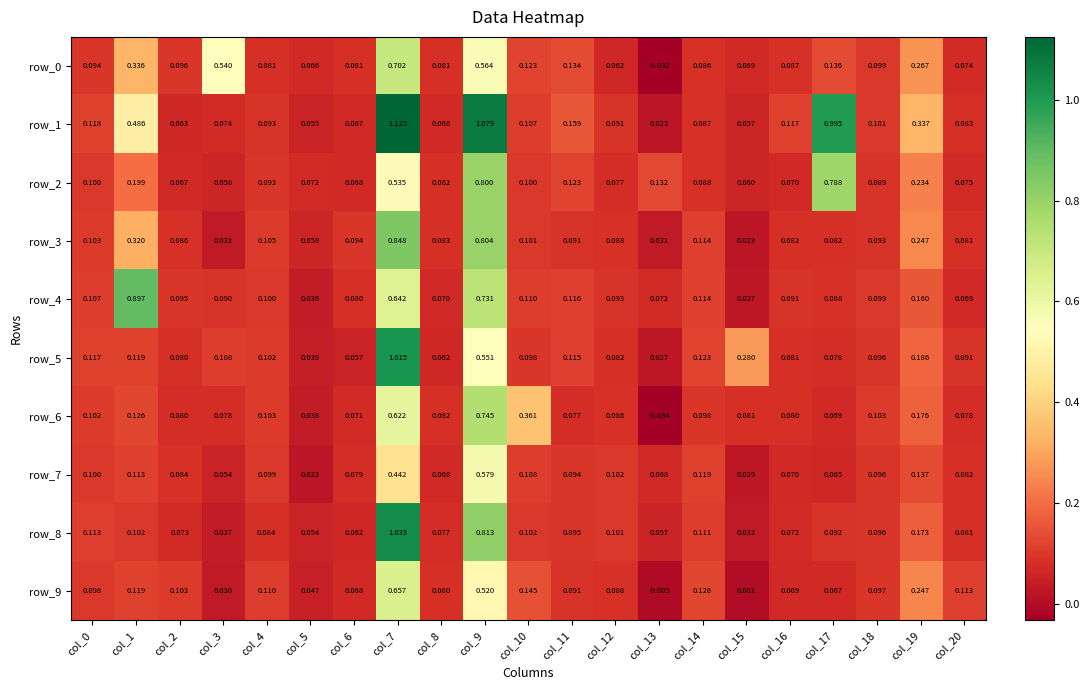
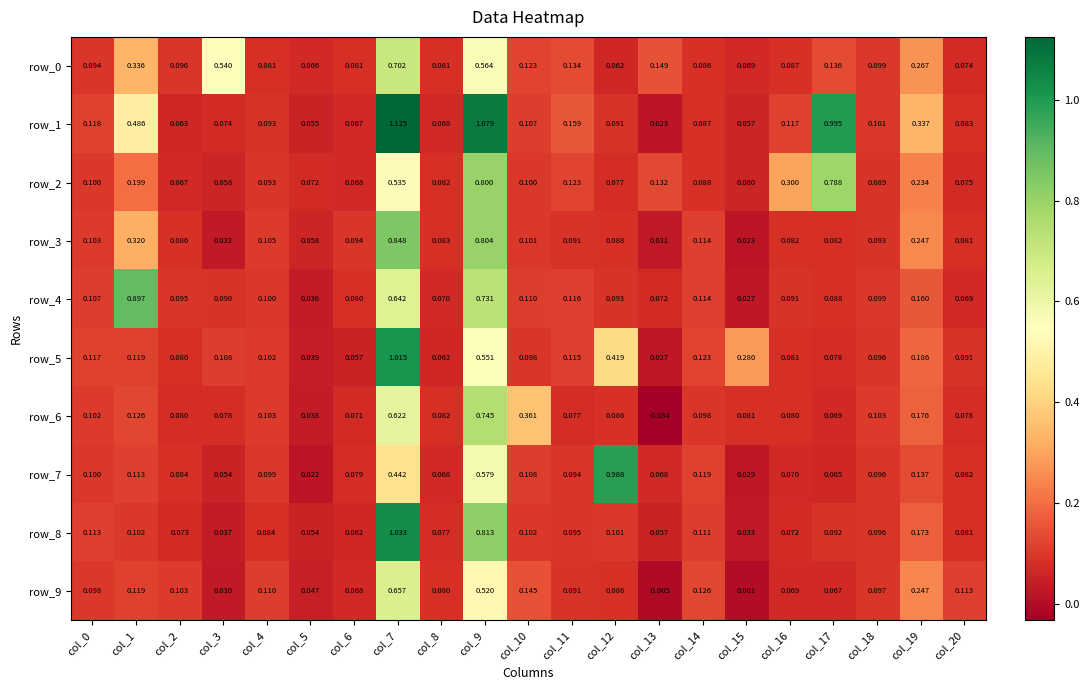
  {
    "row_0": {
      "col_0": 0.094,
      "col_1": 0.336,
      "col_2": 0.096,
      "col_3": 0.540,
      "col_4": 0.081,
      "col_5": 0.066,
      "col_6": 0.081,
      "col_7": 0.702,
      "col_8": 0.081,
      "col_9": 0.564,
      "col_10": 0.123,
      "col_11": 0.134,
      "col_12": 0.062,
-     "col_13": -0.032,
+     "col_13": 0.149,
      "col_14": 0.086,
      "col_15": 0.069,
      "col_16": 0.087,
      "col_17": 0.136,
      "col_18": 0.099,
      "col_19": 0.267,
      "col_20": 0.074
    },
    "row_2": {
      "col_0": 0.100,
      "col_1": 0.199,
      "col_2": 0.067,
      "col_3": 0.058,
      "col_4": 0.093,
      "col_5": 0.072,
      "col_6": 0.068,
      "col_7": 0.535,
      "col_8": 0.082,
      "col_9": 0.800,
      "col_10": 0.100,
      "col_11": 0.123,
      "col_12": 0.077,
      "col_13": 0.132,
      "col_14": 0.088,
      "col_15": 0.060,
-     "col_16": 0.070,
+     "col_16": 0.300,
      "col_17": 0.788,
      "col_18": 0.089,
      "col_19": 0.234,
      "col_20": 0.075
    },
    "row_5": {
      "col_0": 0.117,
      "col_1": 0.119,
      "col_2": 0.080,
      "col_3": 0.108,
      "col_4": 0.102,
      "col_5": 0.039,
      "col_6": 0.057,
      "col_7": 1.015,
      "col_8": 0.062,
      "col_9": 0.551,
      "col_10": 0.098,
      "col_11": 0.115,
-     "col_12": 0.082,
+     "col_12": 0.419,
      "col_13": 0.027,
      "col_14": 0.123,
      "col_15": 0.280,
      "col_16": 0.081,
      "col_17": 0.078,
      "col_18": 0.096,
      "col_19": 0.186,
      "col_20": 0.091
    },
    "row_7": {
      "col_0": 0.100,
      "col_1": 0.113,
      "col_2": 0.084,
      "col_3": 0.054,
      "col_4": 0.099,
      "col_5": 0.022,
      "col_6": 0.079,
      "col_7": 0.442,
      "col_8": 0.068,
      "col_9": 0.579,
      "col_10": 0.108,
      "col_11": 0.094,
-     "col_12": 0.102,
+     "col_12": 0.986,
      "col_13": 0.068,
      "col_14": 0.119,
      "col_15": 0.029,
      "col_16": 0.070,
      "col_17": 0.065,
      "col_18": 0.096,
      "col_19": 0.137,
      "col_20": 0.082
    }
  }
